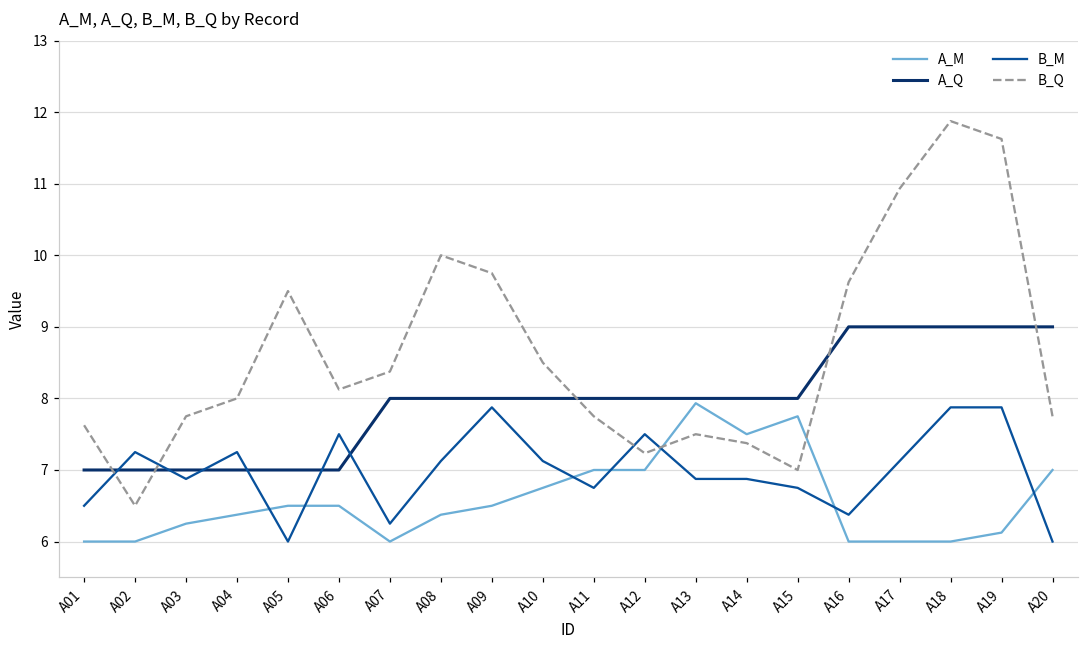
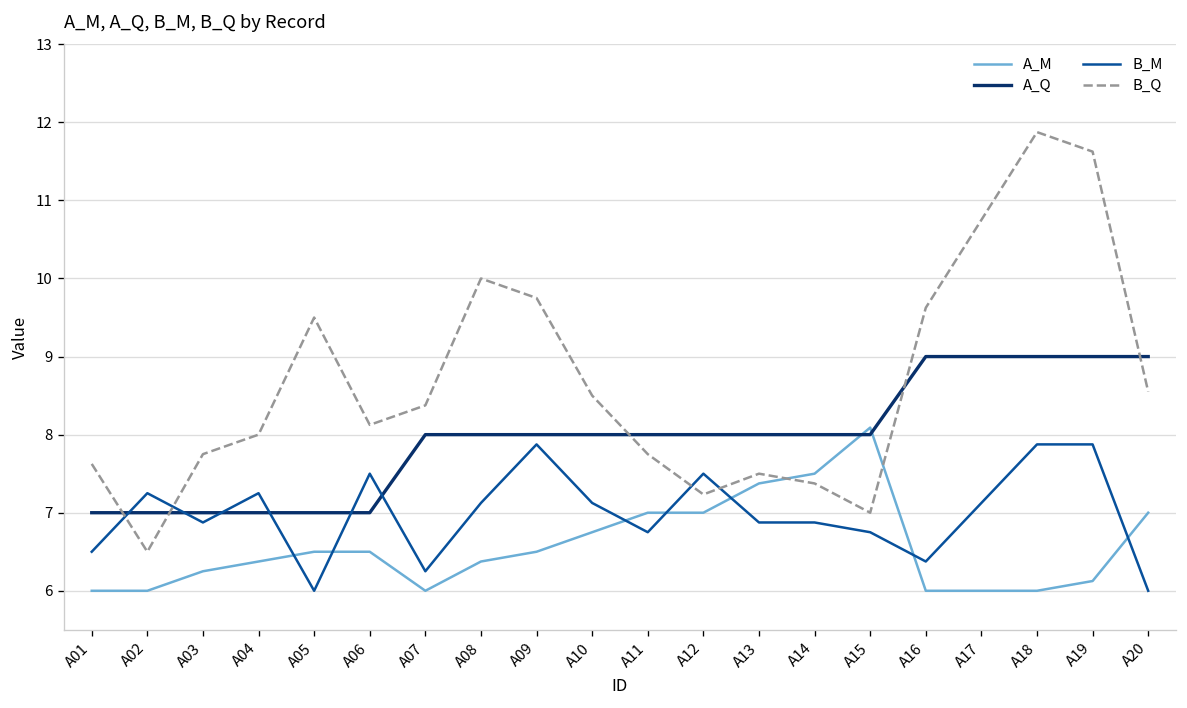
  {
    "A_M": {
      "A01": 6.0,
      "A02": 6.0,
      "A03": 6.3,
      "A04": 6.4,
      "A05": 6.5,
      "A06": 6.5,
      "A07": 6.0,
      "A08": 6.4,
      "A09": 6.5,
      "A10": 6.8,
      "A11": 7.0,
      "A12": 7.0,
-     "A13": 7.9,
+     "A13": 7.4,
      "A14": 7.5,
-     "A15": 7.8,
+     "A15": 8.1,
      "A16": 6.0,
      "A17": 6.0,
      "A18": 6.0,
      "A19": 6.1,
      "A20": 7.0
    },
    "B_Q": {
      "A01": 7.6,
      "A02": 6.5,
      "A03": 7.8,
      "A04": 8.0,
      "A05": 9.5,
      "A06": 8.1,
      "A07": 8.4,
      "A08": 10.0,
      "A09": 9.8,
      "A10": 8.5,
      "A11": 7.8,
      "A12": 7.2,
      "A13": 7.5,
      "A14": 7.4,
      "A15": 7.0,
      "A16": 9.6,
-     "A17": 10.9,
+     "A17": 10.8,
      "A18": 11.9,
      "A19": 11.6,
-     "A20": 7.8
+     "A20": 8.6
    }
  }
